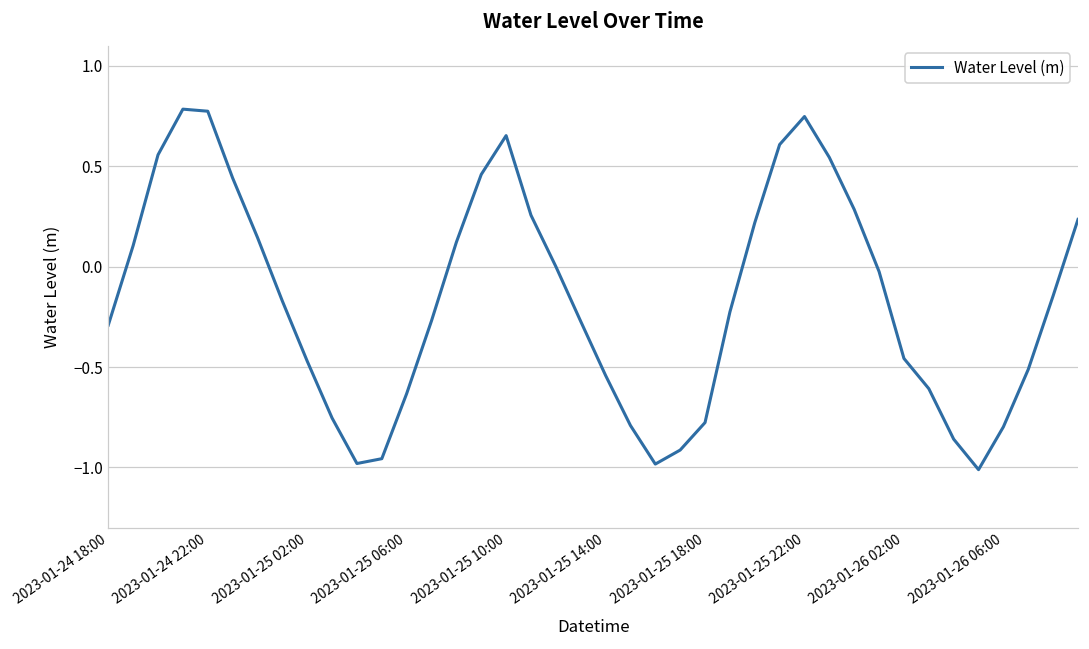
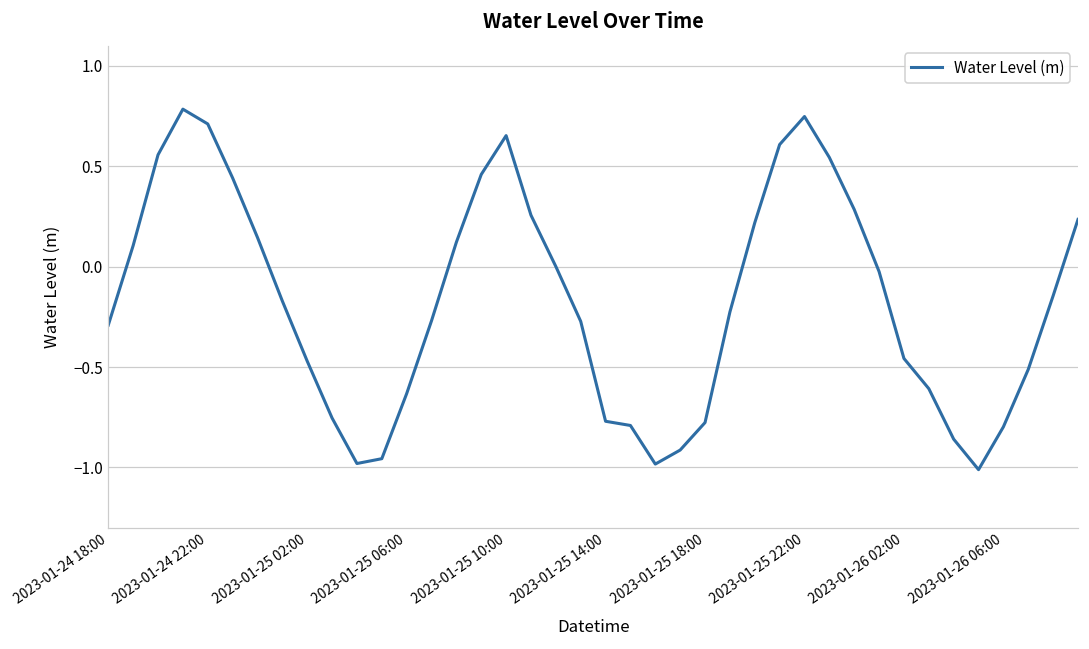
  {
    "2023-01-24 18:00": -0.29,
-   "2023-01-24 22:00": 0.77,
+   "2023-01-24 22:00": 0.71,
    "2023-01-25 02:00": -0.47,
    "2023-01-25 06:00": -0.63,
    "2023-01-25 10:00": 0.65,
-   "2023-01-25 14:00": -0.54,
+   "2023-01-25 14:00": -0.77,
    "2023-01-25 18:00": -0.78,
    "2023-01-25 22:00": 0.75,
    "2023-01-26 02:00": -0.46,
    "2023-01-26 06:00": -0.80
  }
